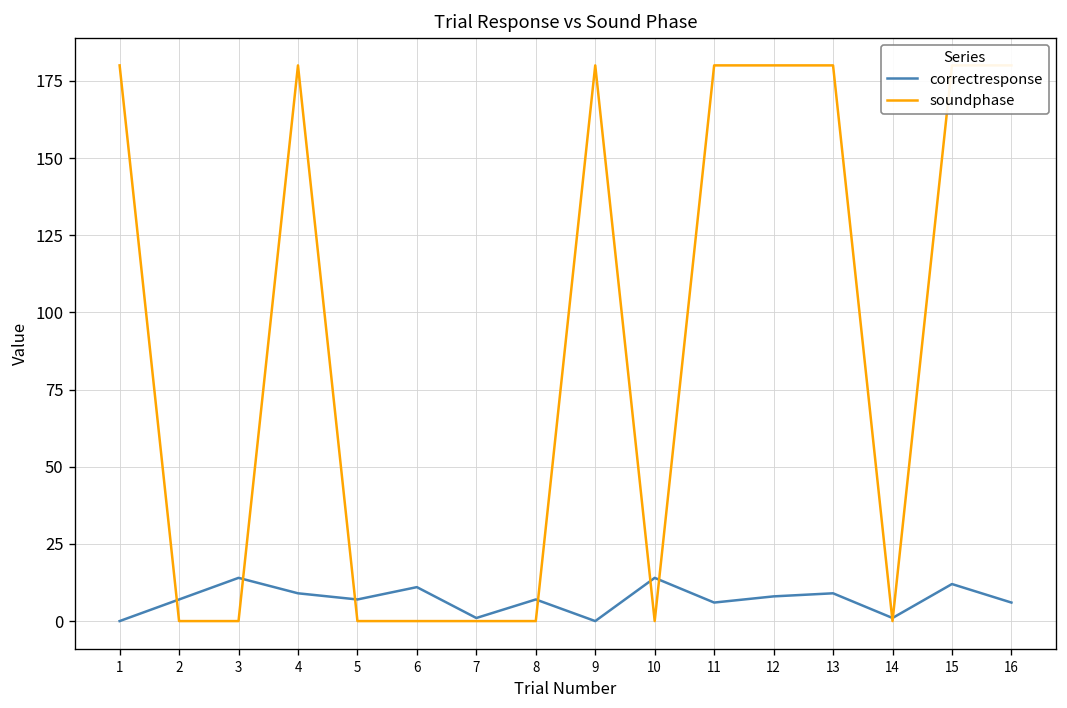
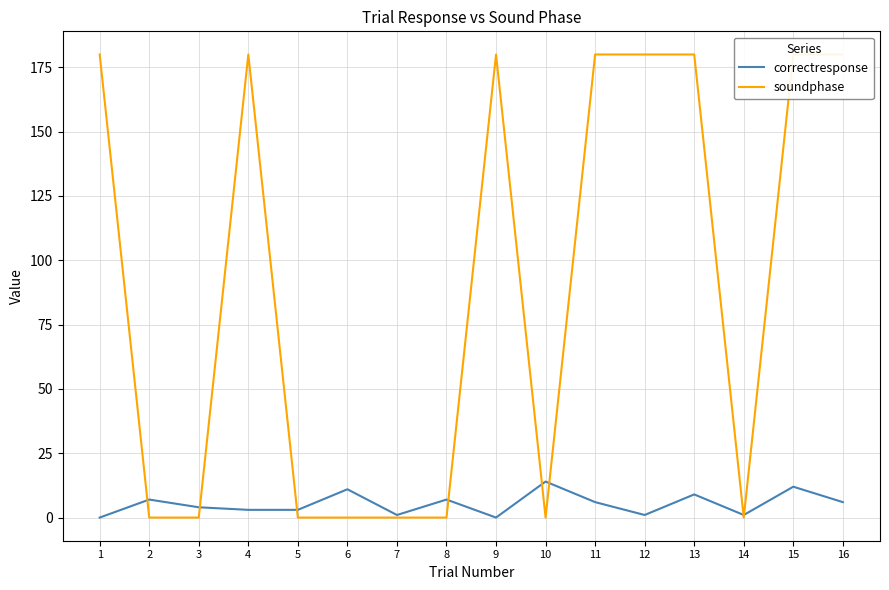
  {
    "correctresponse": {
      "1": 0,
      "2": 7,
-     "3": 14,
-     "4": 9,
-     "5": 7,
+     "3": 4,
+     "4": 3,
+     "5": 3,
      "6": 11,
      "7": 1,
      "8": 7,
      "9": 0,
      "10": 14,
      "11": 6,
-     "12": 8,
+     "12": 1,
      "13": 9,
      "14": 1,
      "15": 12,
      "16": 6
    },
    "soundphase": {
      "1": 180,
      "2": 0,
      "3": 0,
      "4": 180,
      "5": 0,
      "6": 0,
      "7": 0,
      "8": 0,
      "9": 180,
      "10": 0,
      "11": 180,
      "12": 180,
      "13": 180,
      "14": 0
    }
  }
